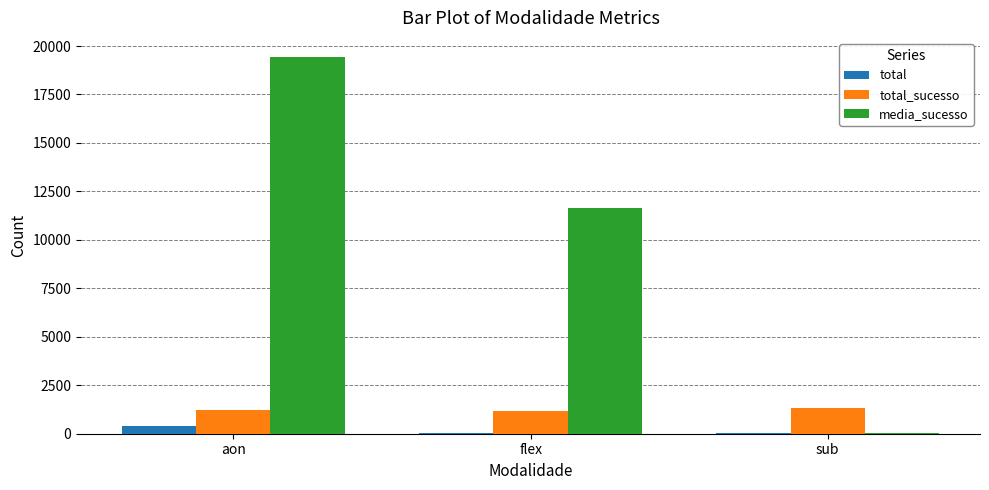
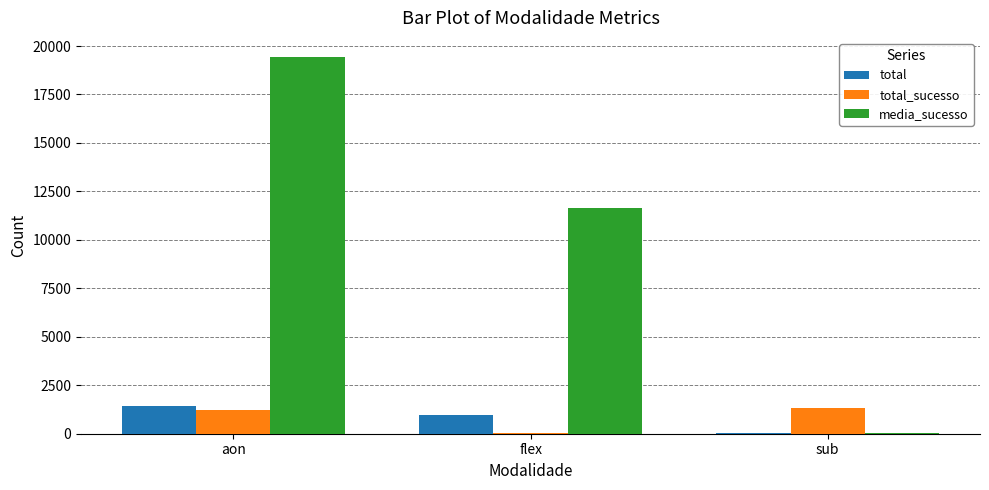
  {
    "total": {
-     "aon": 400,
-     "flex": 0
+     "aon": 1400,
+     "flex": 1000
    },
    "total_sucesso": {
      "aon": 1200,
-     "flex": 1200,
+     "flex": 0,
      "sub": 1300
    },
    "media_sucesso": {
      "aon": 19400,
      "flex": 11600
    }
  }
